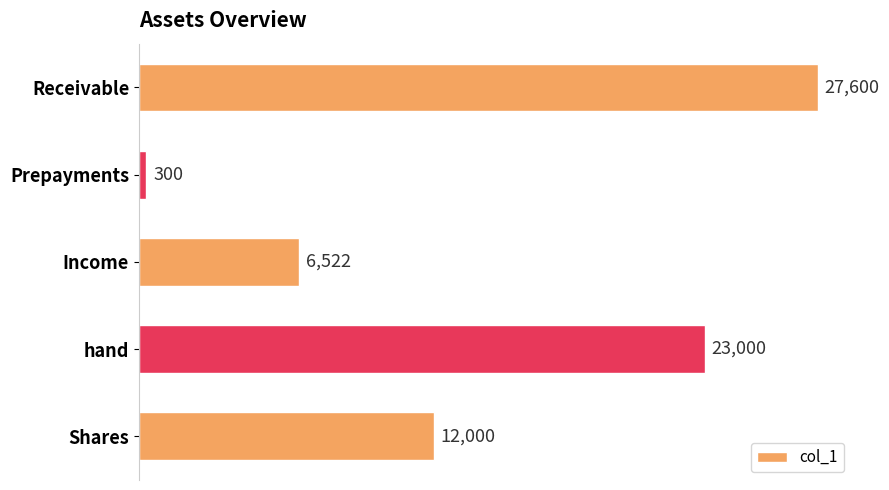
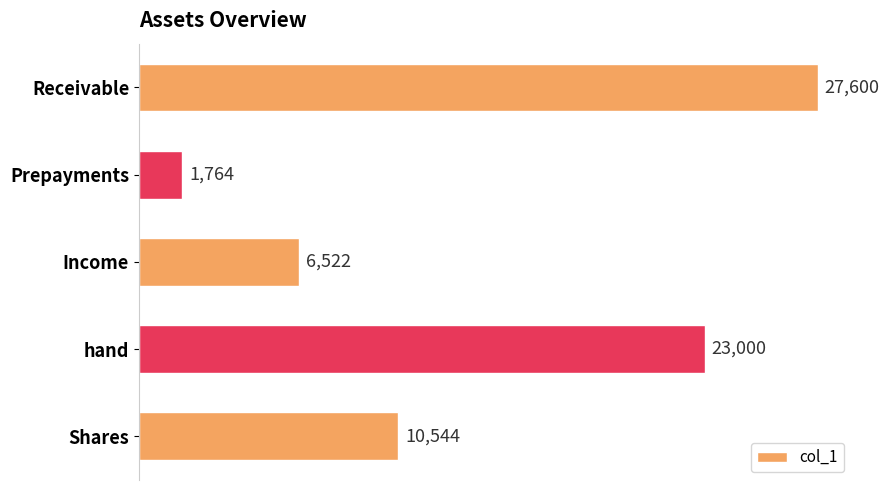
  {
    "Receivable": "27,600",
-   "Prepayments": "300",
+   "Prepayments": "1,764",
    "Income": "6,522",
    "hand": "23,000",
-   "Shares": "12,000"
+   "Shares": "10,544"
  }
